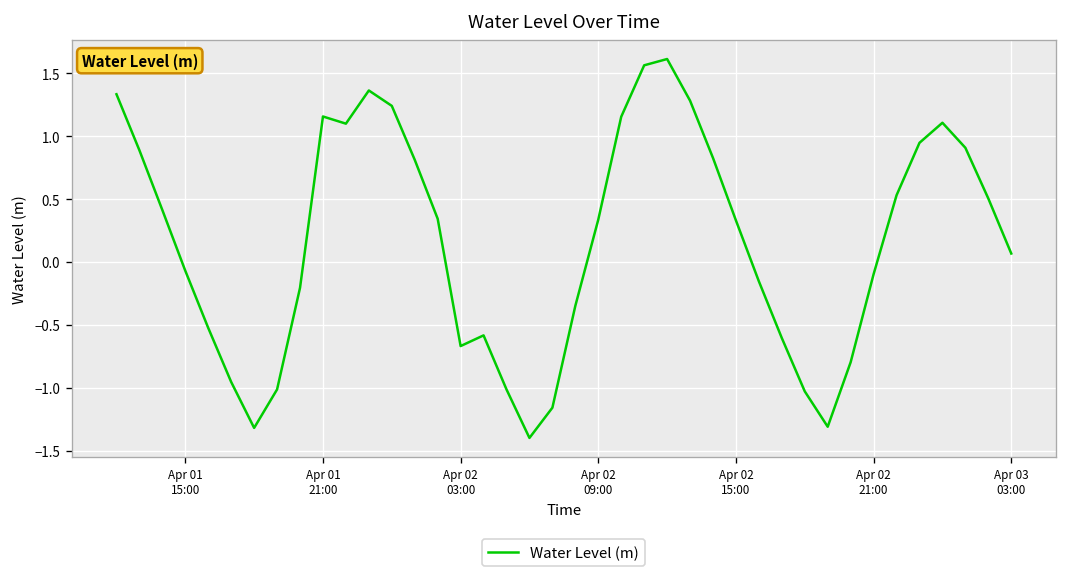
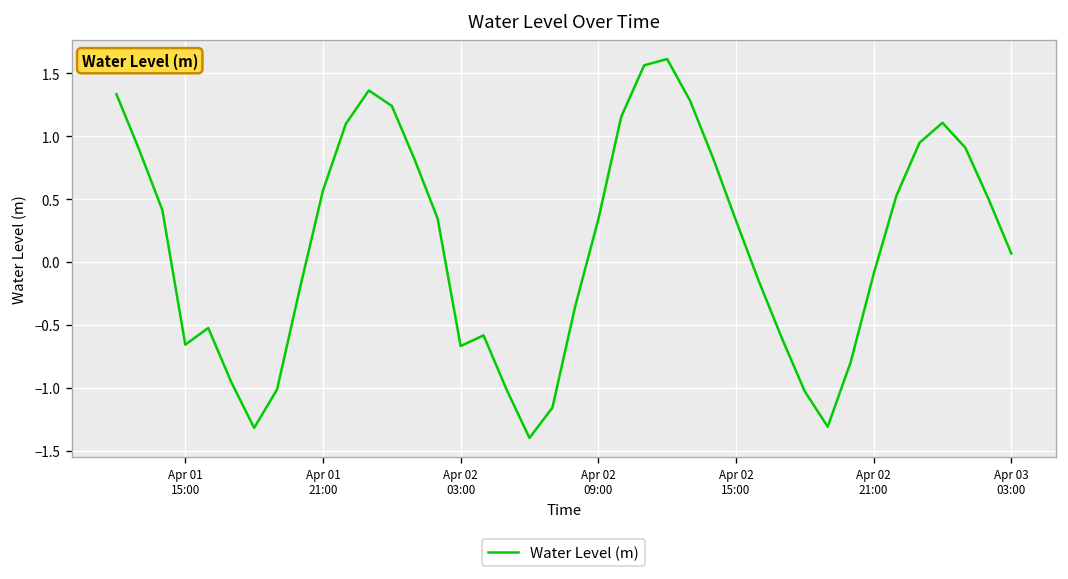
  {
-   "Apr 01 15:00": -0.07,
-   "Apr 01 21:00": 1.16,
+   "Apr 01 15:00": -0.66,
+   "Apr 01 21:00": 0.57,
    "Apr 02 03:00": -0.67,
    "Apr 02 09:00": 0.34,
    "Apr 02 15:00": 0.33,
    "Apr 02 21:00": -0.10,
    "Apr 03 03:00": 0.07
  }
